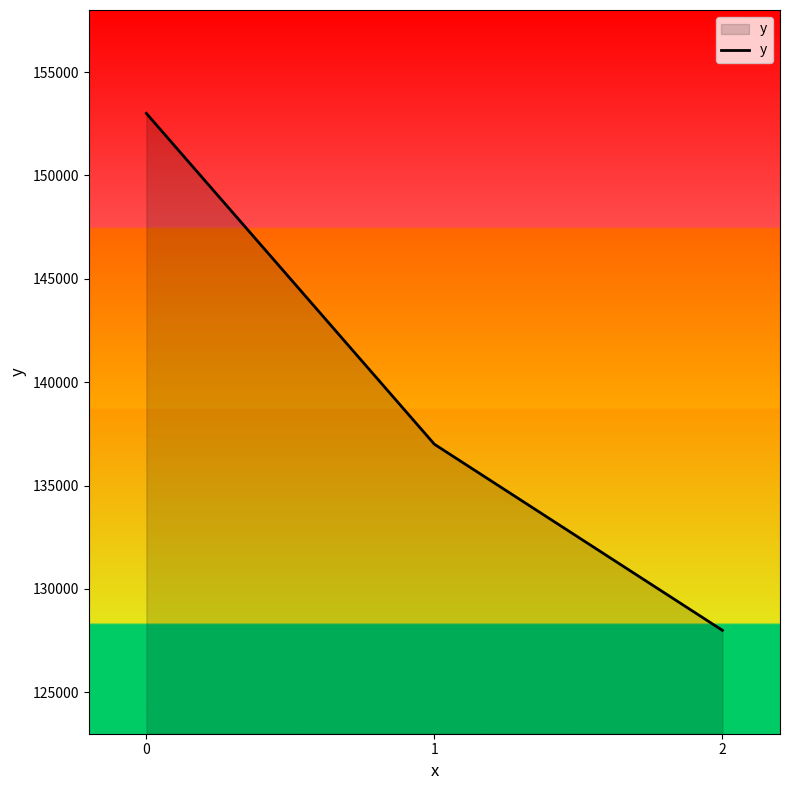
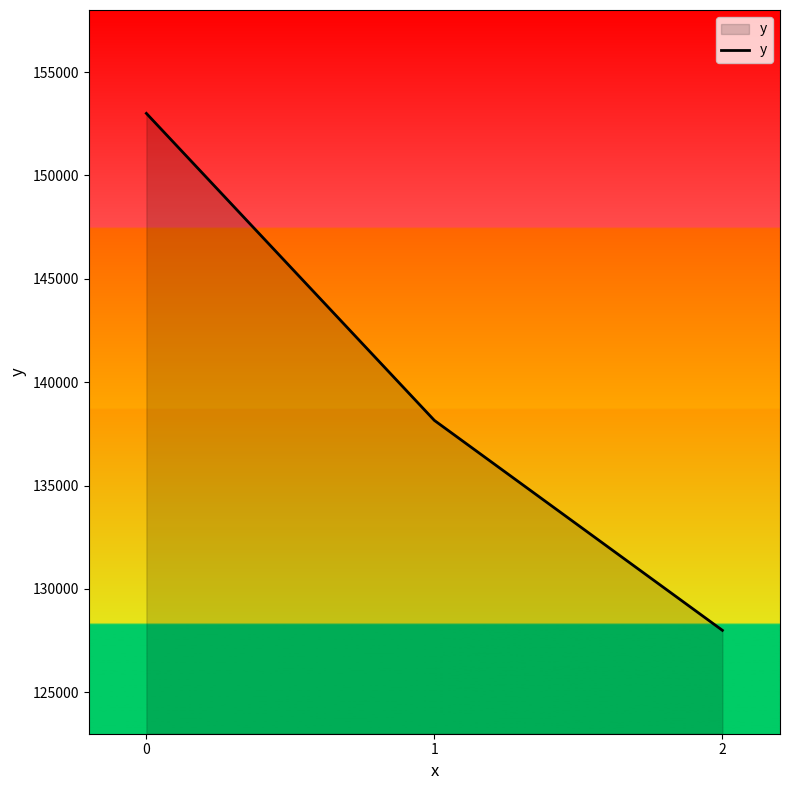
  {
    "0": 153000,
-   "1": 137000,
+   "1": 138200,
    "2": 128000
  }
